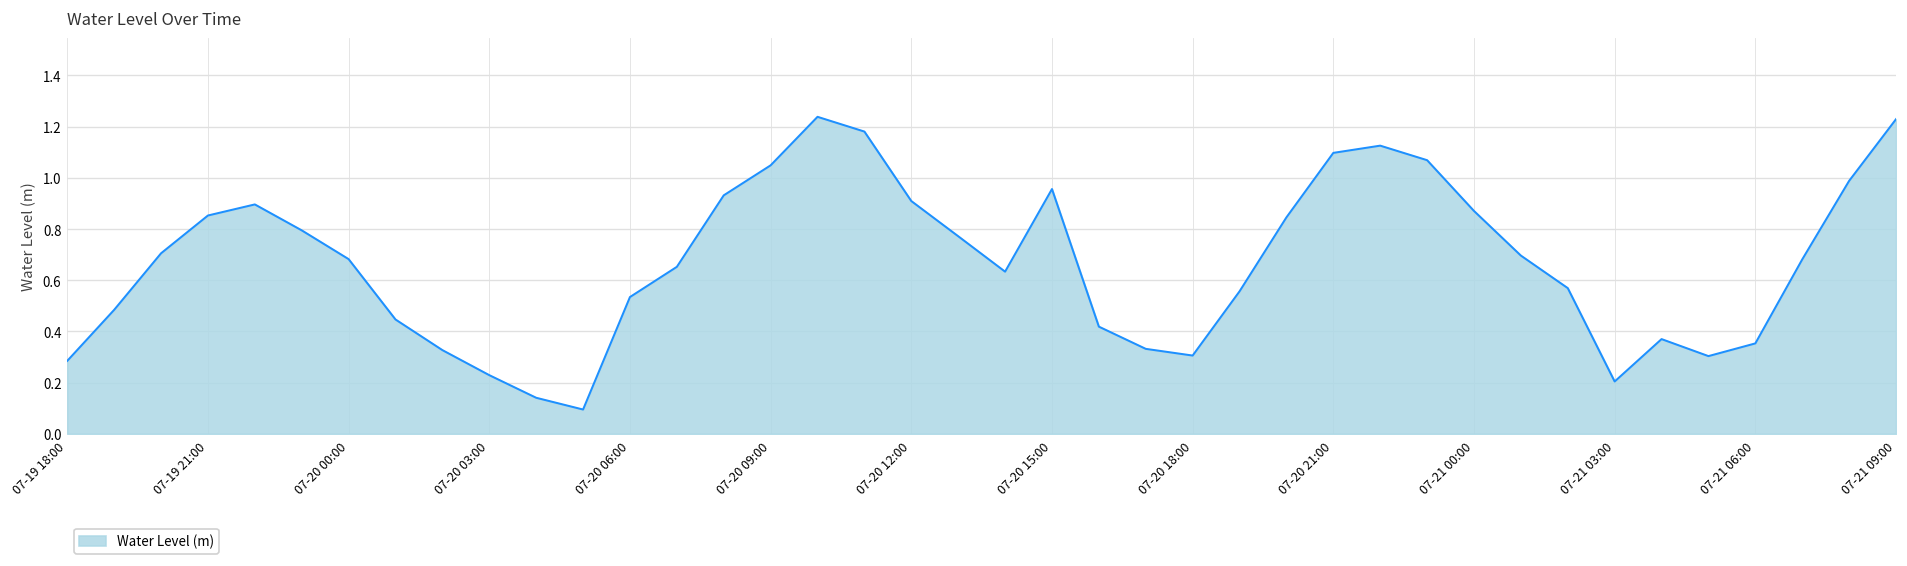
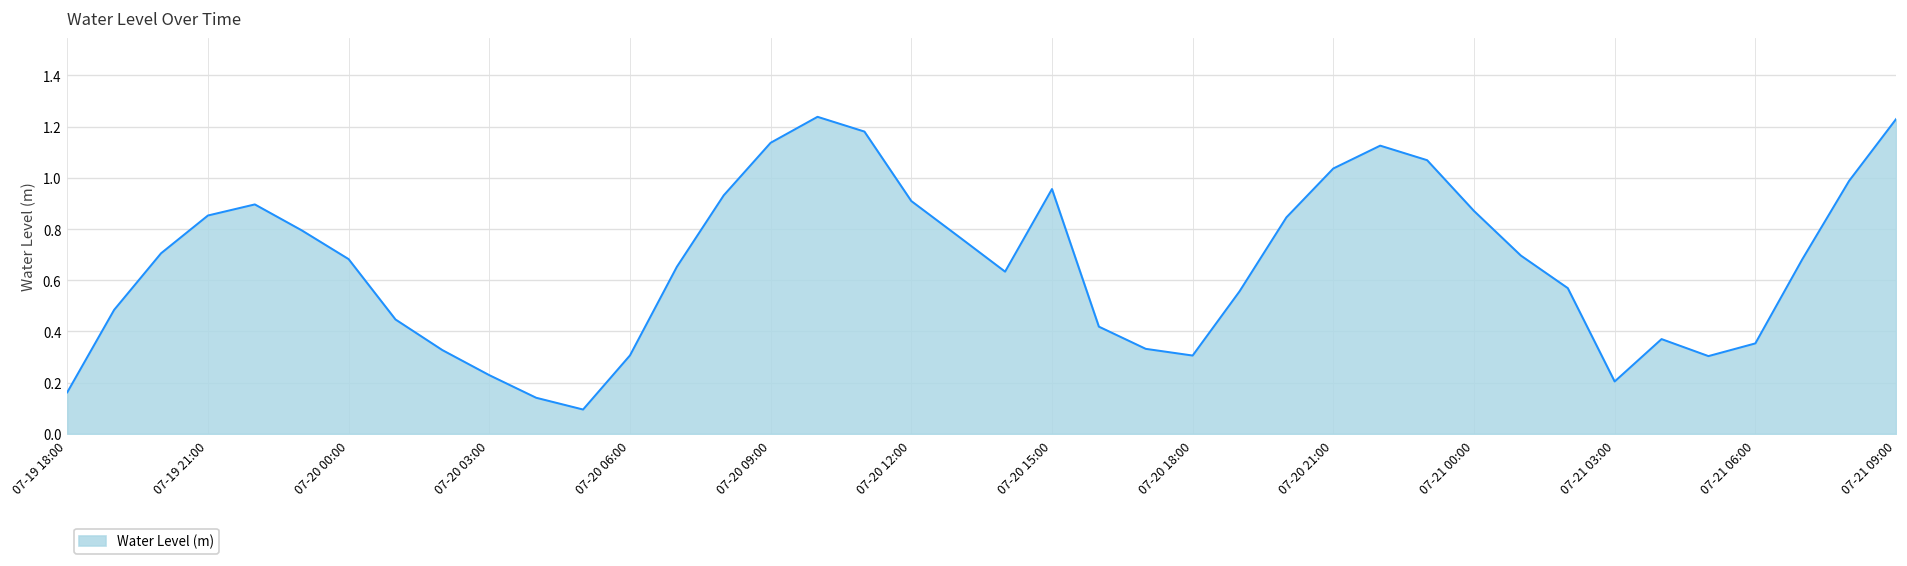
  {
-   "07-19 18:00": 0.29,
+   "07-19 18:00": 0.16,
    "07-19 21:00": 0.85,
    "07-20 00:00": 0.68,
    "07-20 03:00": 0.23,
-   "07-20 06:00": 0.53,
-   "07-20 09:00": 1.05,
+   "07-20 06:00": 0.31,
+   "07-20 09:00": 1.14,
    "07-20 12:00": 0.91,
    "07-20 15:00": 0.96,
    "07-20 18:00": 0.31,
-   "07-20 21:00": 1.10,
+   "07-20 21:00": 1.04,
    "07-21 00:00": 0.87,
    "07-21 03:00": 0.20,
    "07-21 06:00": 0.35,
    "07-21 09:00": 1.23
  }
